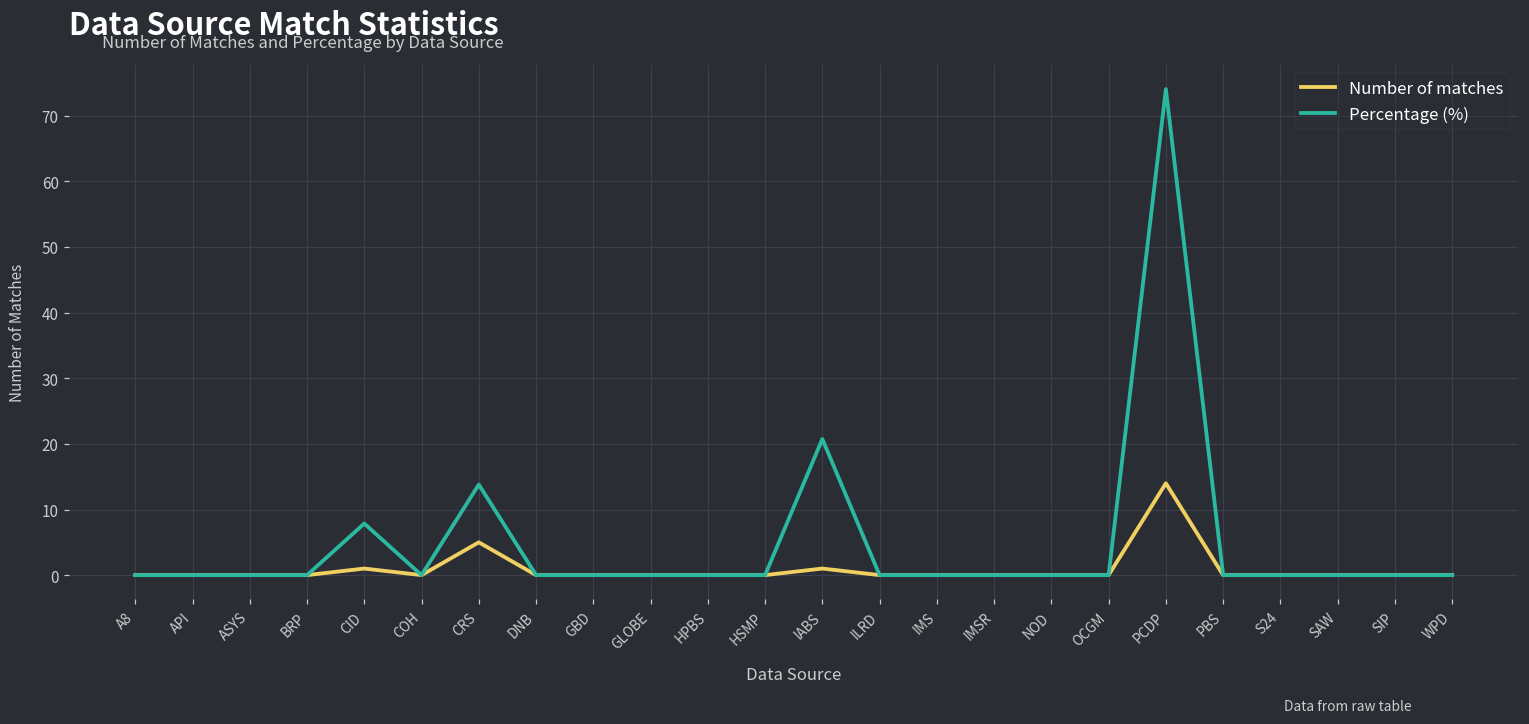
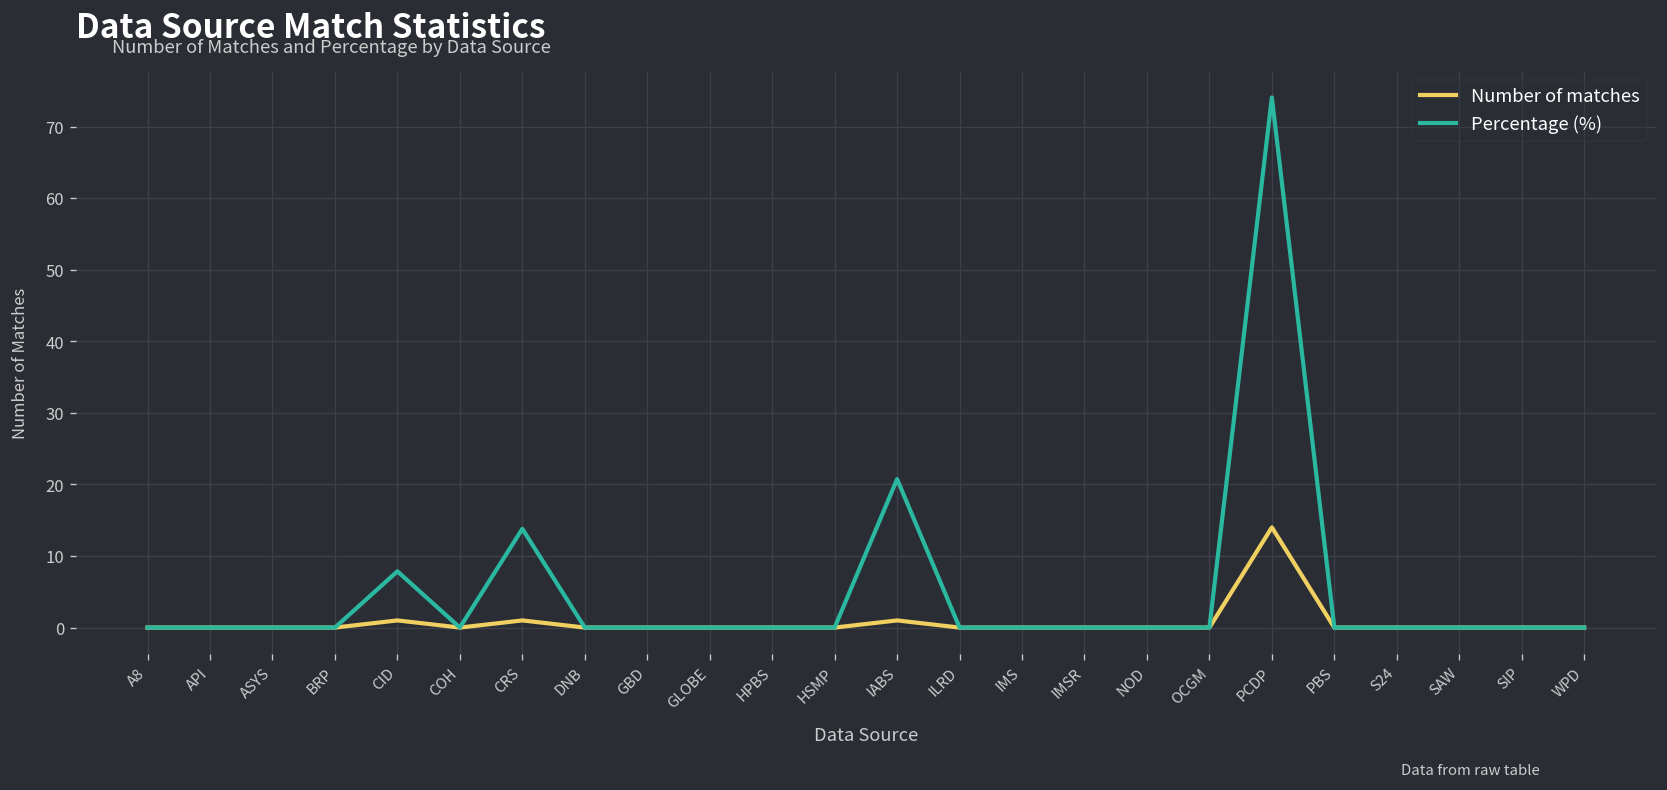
  {
    "Number of matches": {
      "CID": 1,
-     "CRS": 5,
+     "CRS": 1,
      "IABS": 1,
      "PCDP": 14
    },
    "Percentage (%)": {
      "CID": 8,
      "CRS": 14,
      "IABS": 21,
      "PCDP": 74
    }
  }
